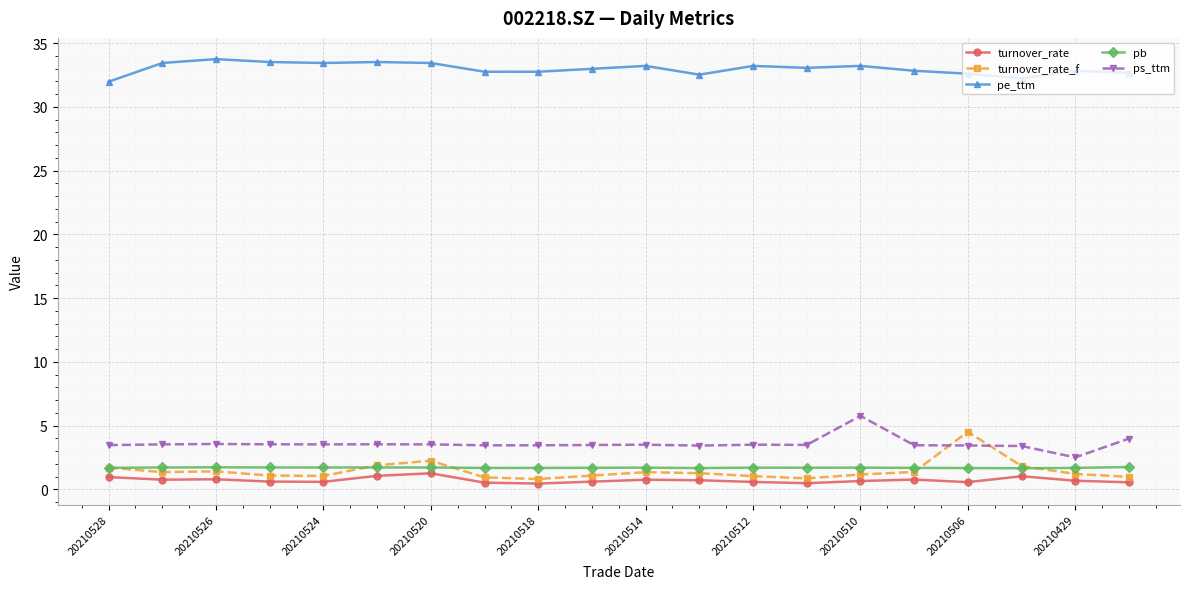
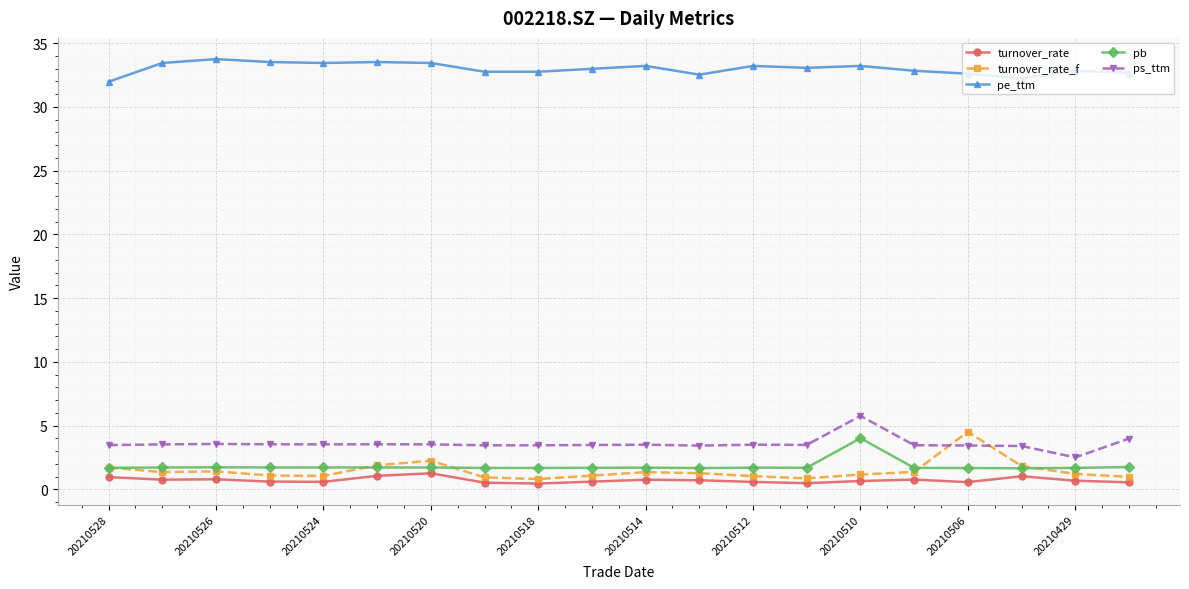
  {
    "turnover_rate": {
      "20210528": 1.0,
      "20210526": 0.8,
      "20210524": 0.6,
      "20210520": 1.3,
      "20210518": 0.5,
      "20210514": 0.8,
      "20210512": 0.6,
      "20210510": 0.7,
      "20210506": 0.6,
      "20210429": 0.7
    },
    "turnover_rate_f": {
      "20210526": 1.4,
      "20210524": 1.1,
      "20210520": 2.2,
      "20210518": 0.8,
      "20210514": 1.3,
      "20210512": 1.0,
      "20210510": 1.2,
      "20210506": 4.5,
      "20210429": 1.2
    },
    "pe_ttm": {
      "20210528": 32.0,
      "20210526": 33.7,
      "20210524": 33.4,
      "20210520": 33.4,
      "20210518": 32.8,
      "20210514": 33.2,
      "20210512": 33.2,
      "20210510": 33.2
    },
    "pb": {
      "20210526": 1.7,
      "20210524": 1.7,
      "20210520": 1.7,
      "20210518": 1.7,
      "20210514": 1.7,
      "20210512": 1.7,
-     "20210510": 1.7,
+     "20210510": 4.0,
      "20210506": 1.7,
      "20210429": 1.7
    },
    "ps_ttm": {
      "20210528": 3.5,
      "20210526": 3.6,
      "20210524": 3.5,
      "20210520": 3.5,
      "20210518": 3.5,
      "20210514": 3.5,
      "20210512": 3.5,
      "20210510": 5.8,
      "20210506": 3.4,
      "20210429": 2.5
    }
  }
